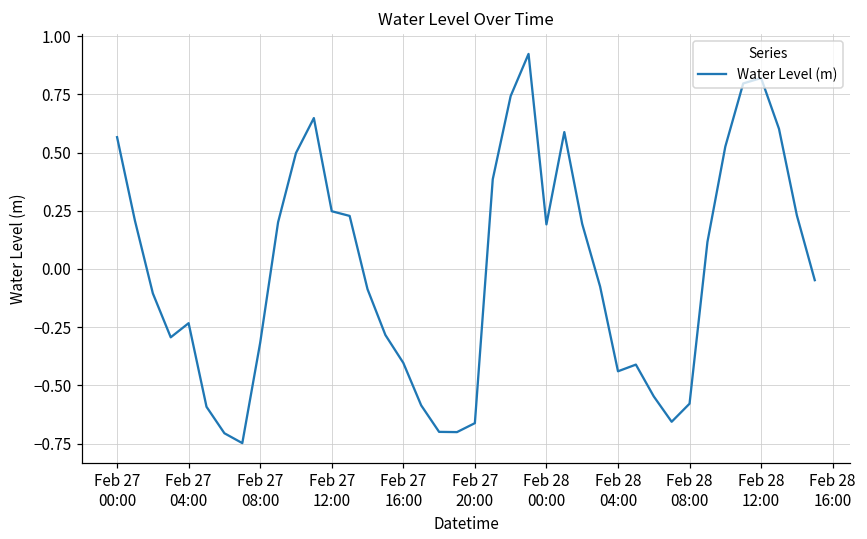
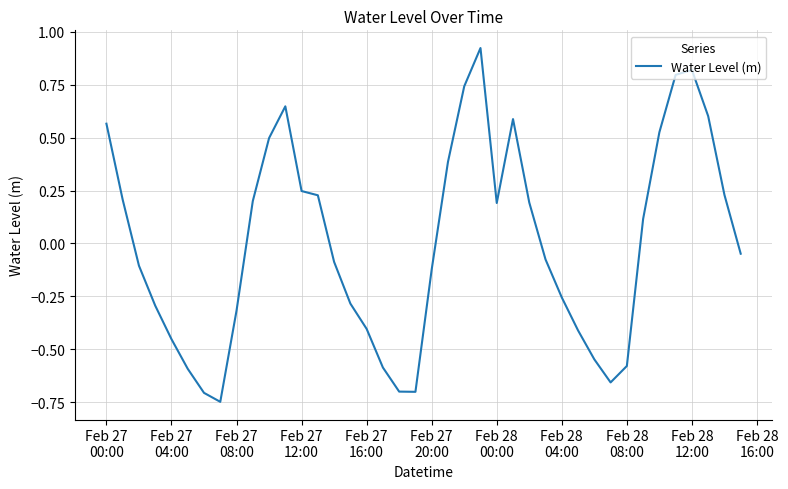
  {
    "Feb 27 00:00": 0.57,
-   "Feb 27 04:00": -0.23,
+   "Feb 27 04:00": -0.45,
    "Feb 27 08:00": -0.32,
    "Feb 27 12:00": 0.25,
    "Feb 27 16:00": -0.40,
-   "Feb 27 20:00": -0.66,
+   "Feb 27 20:00": -0.12,
    "Feb 28 00:00": 0.19,
-   "Feb 28 04:00": -0.44,
+   "Feb 28 04:00": -0.26,
    "Feb 28 08:00": -0.58
  }
